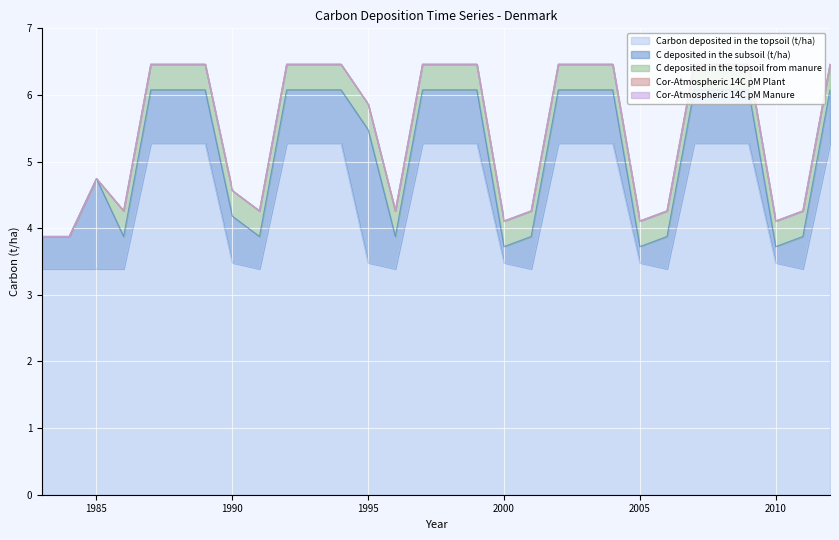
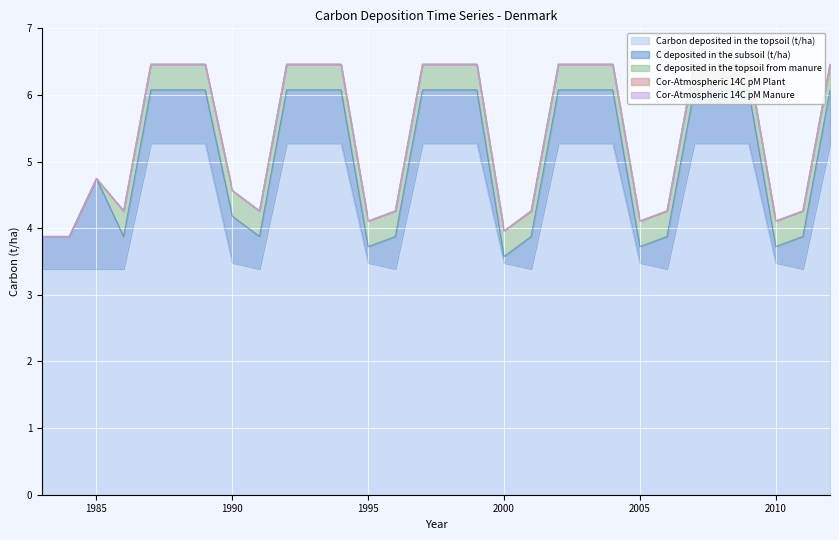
  {
    "C deposited in the subsoil (t/ha)": {
      "1990": 0.7,
-     "1995": 2.0,
-     "2000": 0.2,
+     "1995": 0.2,
+     "2000": 0.1,
      "2005": 0.2,
      "2010": 0.2
    }
  }
